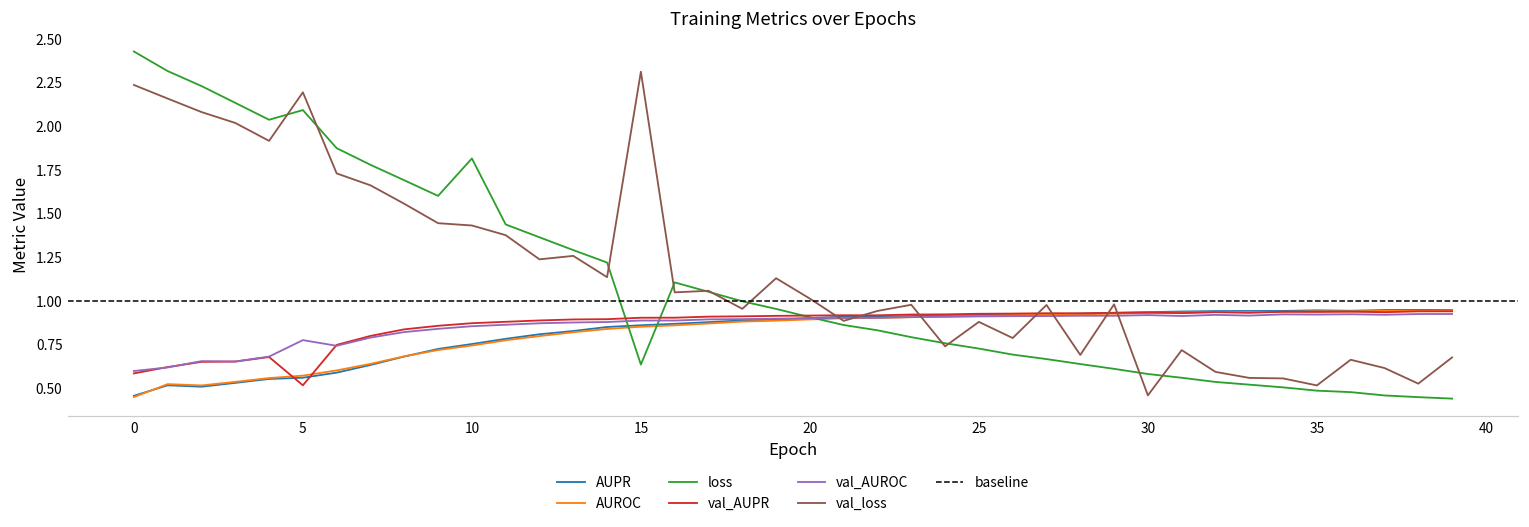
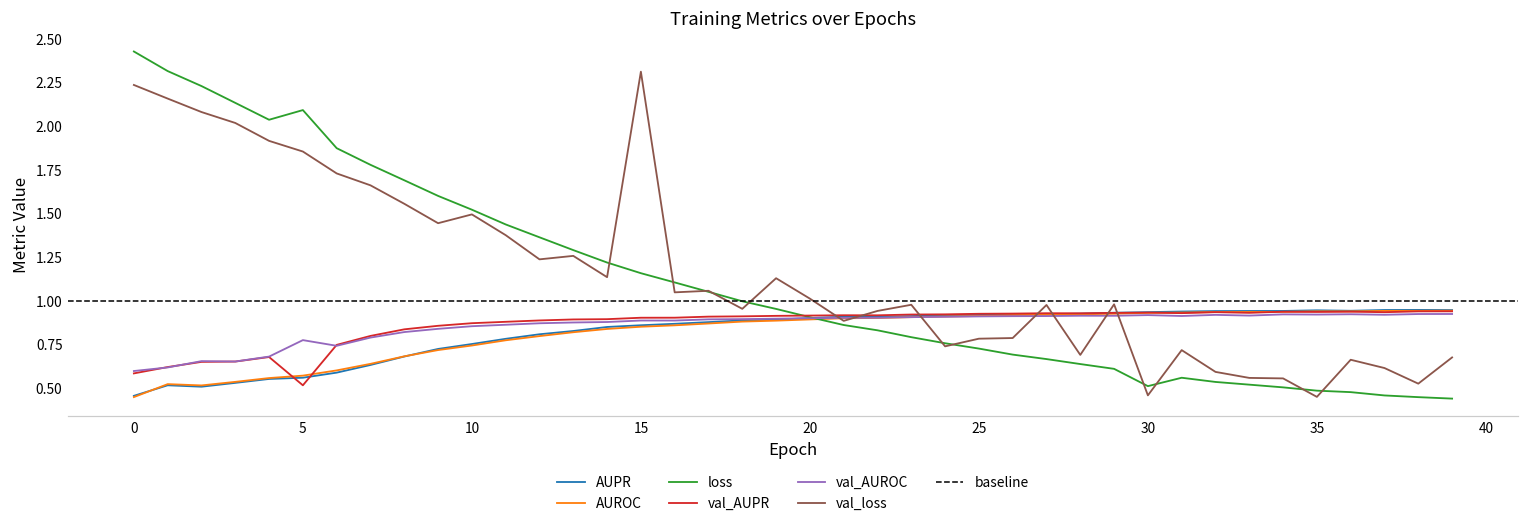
  {
    "loss": {
      "0": 2.43,
      "5": 2.09,
-     "10": 1.82,
-     "15": 0.63,
+     "10": 1.52,
+     "15": 1.16,
      "25": 0.73,
-     "30": 0.58,
+     "30": 0.51,
      "35": 0.48
    },
    "val_AUPR": {
      "5": 0.52,
      "10": 0.87
    },
    "val_AUROC": {
      "5": 0.77,
      "10": 0.85
    },
    "val_loss": {
      "0": 2.24,
-     "5": 2.19,
-     "10": 1.43,
+     "5": 1.86,
+     "10": 1.49,
      "15": 2.31,
      "20": 1.01,
-     "25": 0.88,
+     "25": 0.78,
      "30": 0.46,
-     "35": 0.51
+     "35": 0.45
    }
  }
